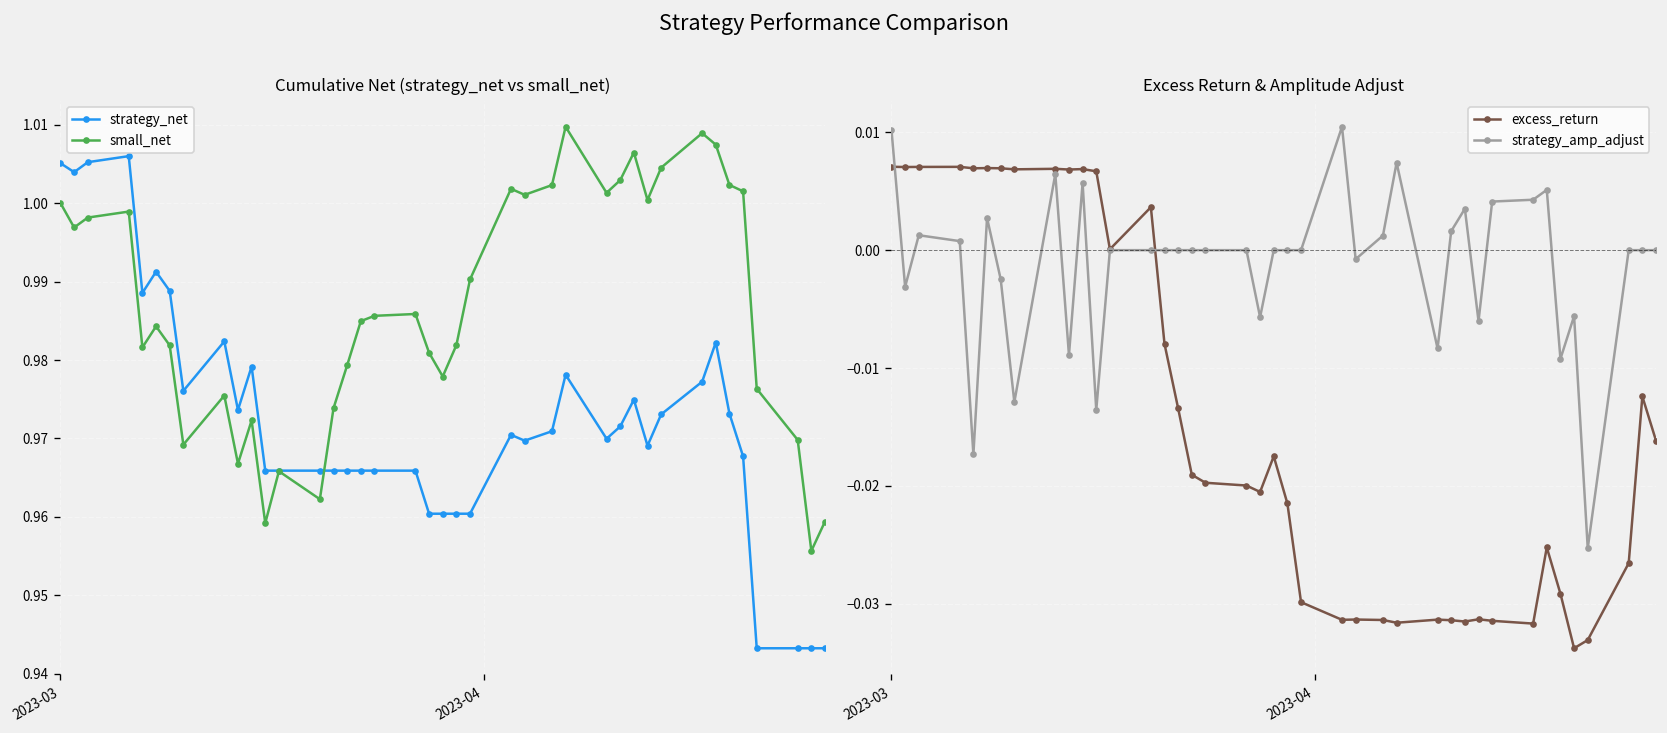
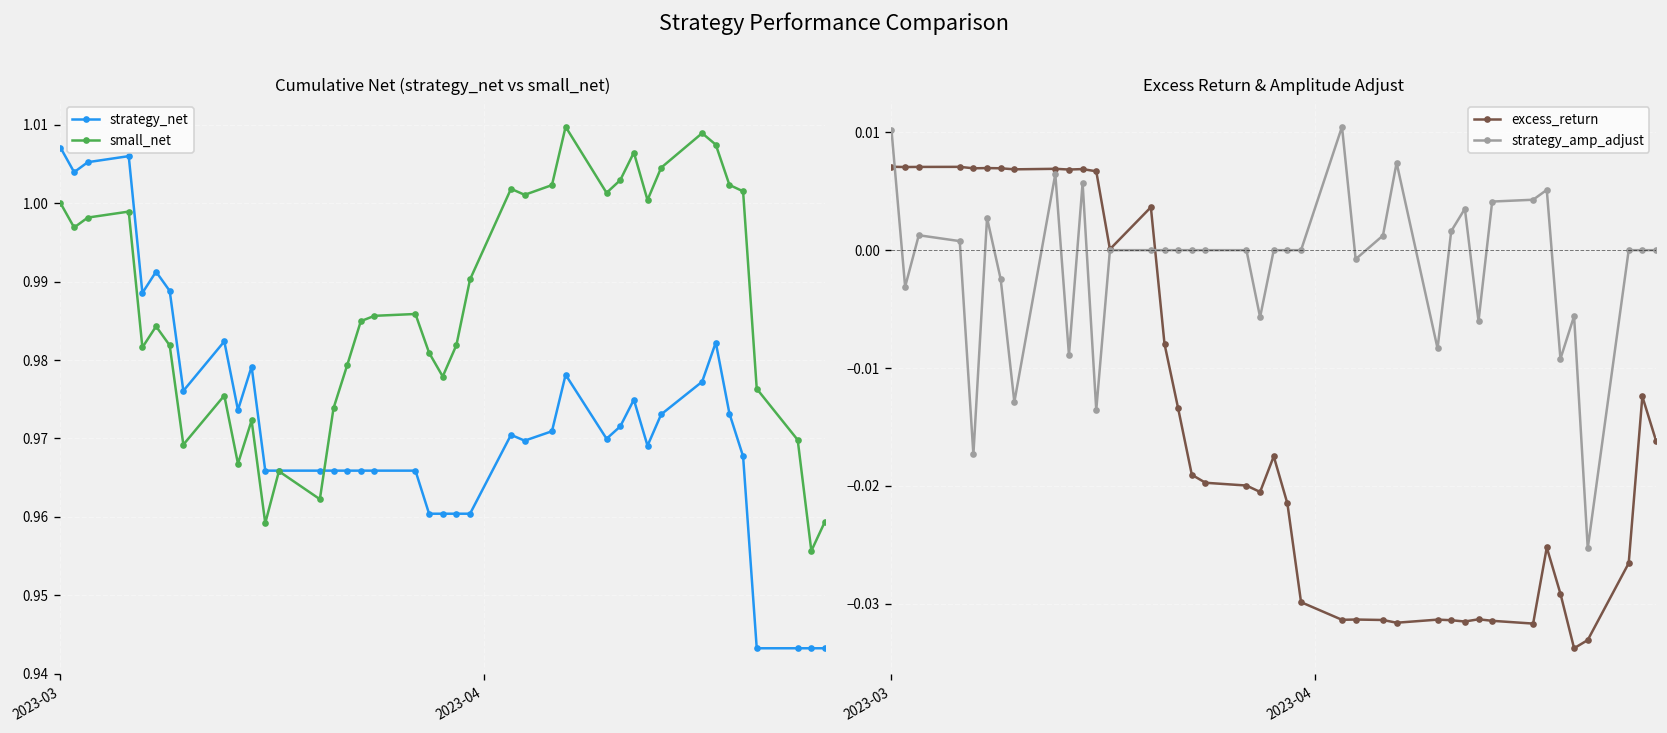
  {
    "Cumulative Net (strategy_net vs small_net)": {
      "strategy_net": {
-       "2023-03": 1.005
+       "2023-03": 1.007
      },
      "small_net": {
        "2023-03": 1.000
      }
    },
    "Excess Return & Amplitude Adjust": {
      "excess_return": {
        "2023-03": 0.007
      },
      "strategy_amp_adjust": {
        "2023-03": 0.010
      }
    }
  }
